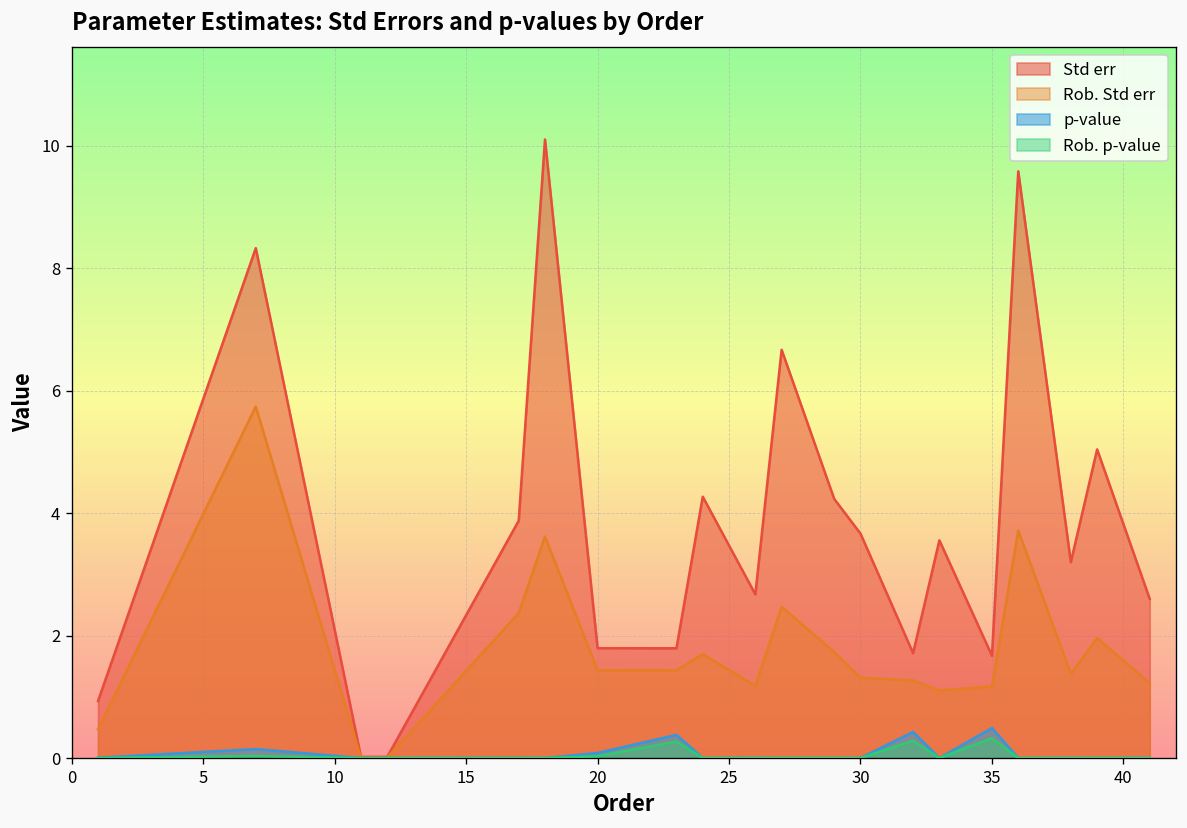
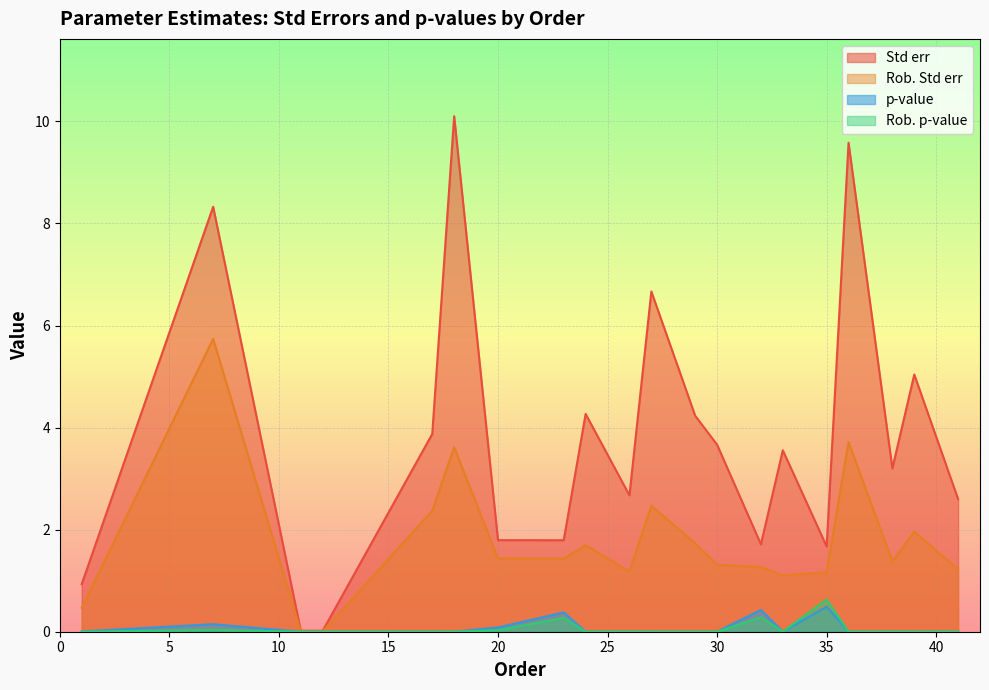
  {
    "p-value": {
      "20": 0.1,
      "35": 0.5
    },
    "Rob. p-value": {
      "20": 0.0,
-     "35": 0.3
+     "35": 0.6
    }
  }
